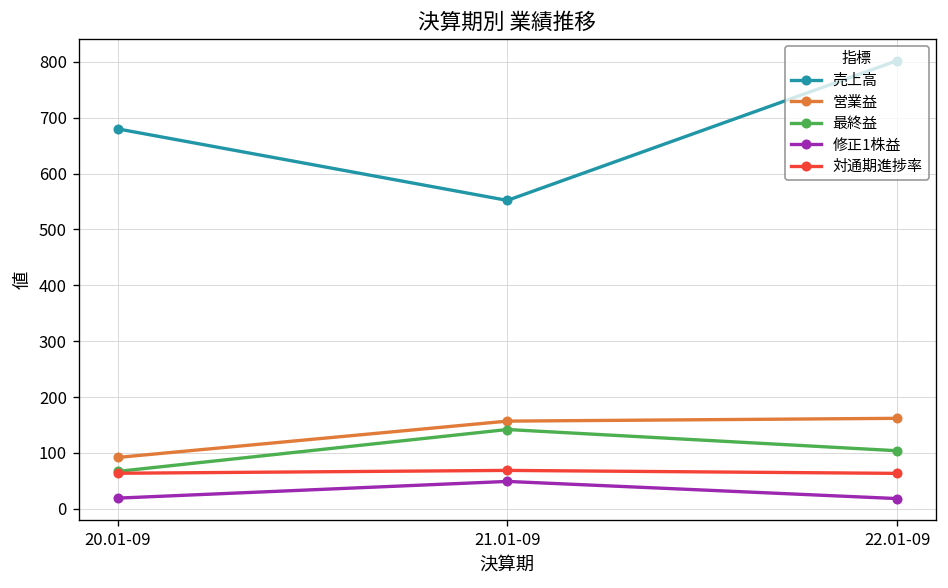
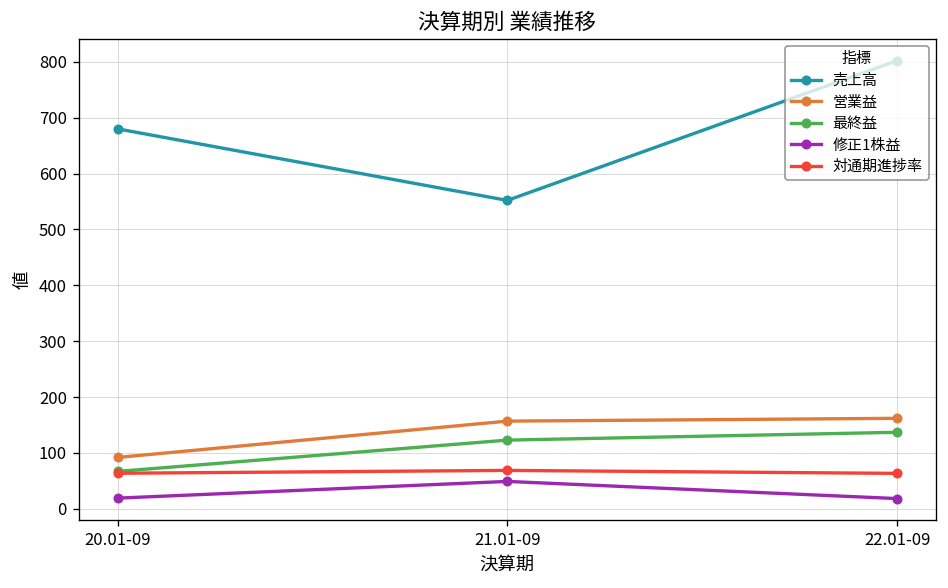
  {
    "売上高": {
      "20.01-09": 680,
      "21.01-09": 550
    },
    "最終益": {
-     "21.01-09": 140,
-     "22.01-09": 100
+     "21.01-09": 120,
+     "22.01-09": 140
    },
    "修正1株益": {
      "20.01-09": 20,
      "21.01-09": 50,
      "22.01-09": 20
    }
  }
